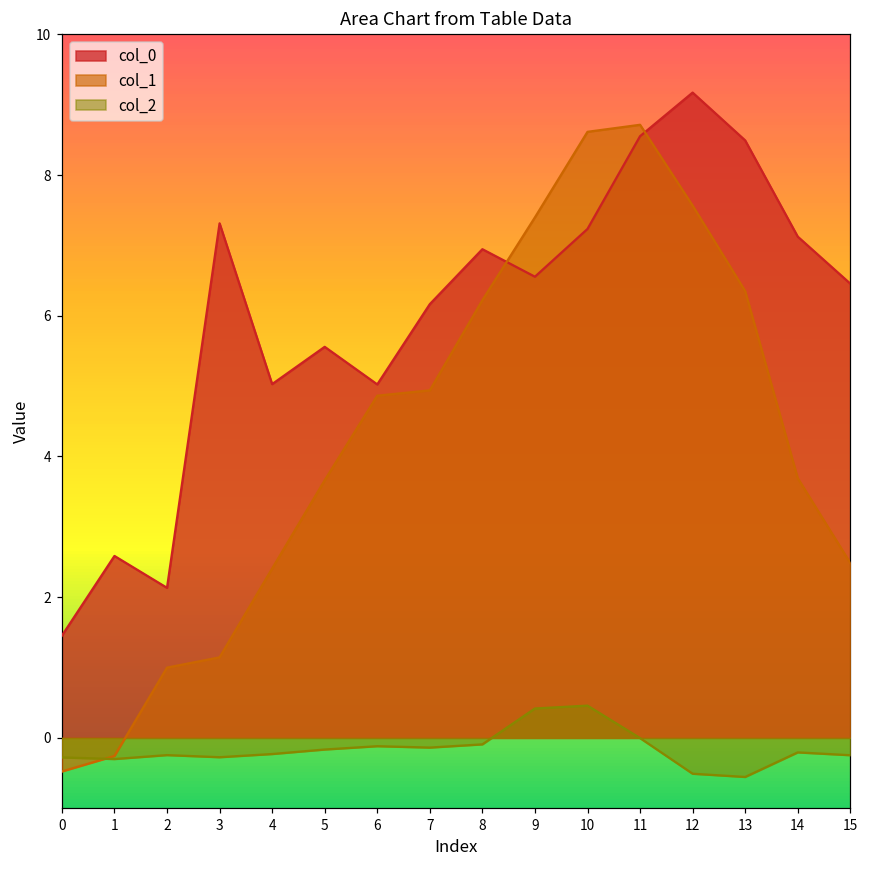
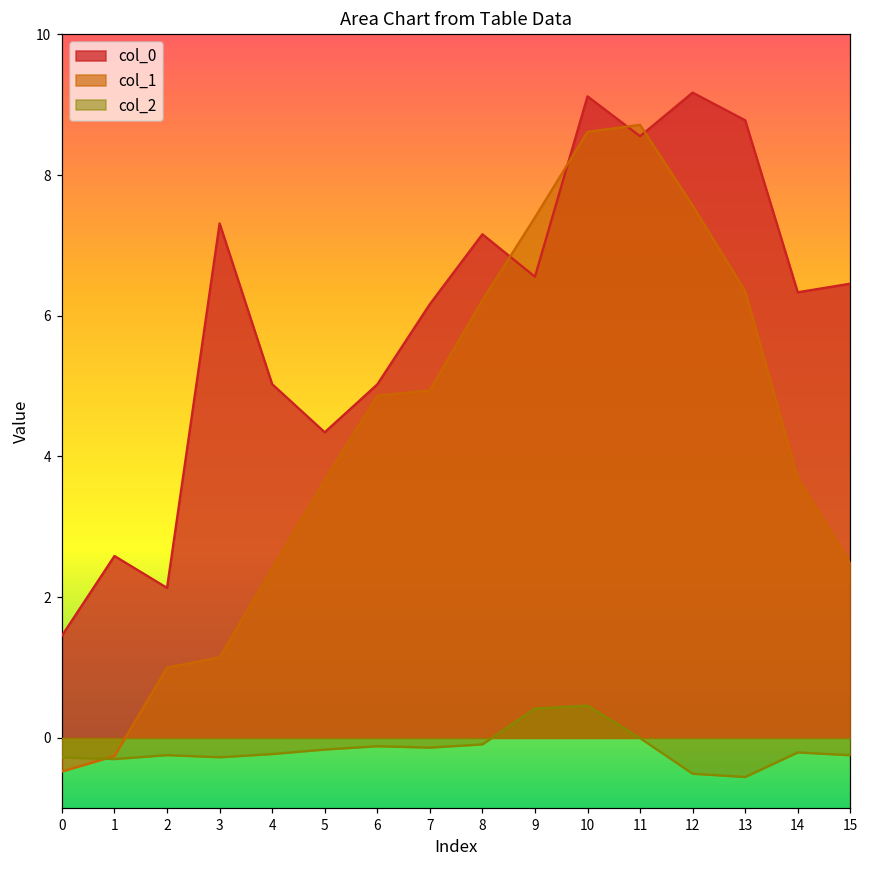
  {
    "col_0": {
      "0": 1.5,
      "1": 2.6,
      "2": 2.1,
      "3": 7.3,
      "4": 5.0,
-     "5": 5.6,
+     "5": 4.3,
      "6": 5.0,
      "7": 6.2,
-     "8": 6.9,
+     "8": 7.2,
      "9": 6.6,
-     "10": 7.2,
+     "10": 9.1,
      "11": 8.6,
      "12": 9.2,
-     "13": 8.5,
-     "14": 7.1,
+     "13": 8.8,
+     "14": 6.3,
      "15": 6.5
    }
  }
